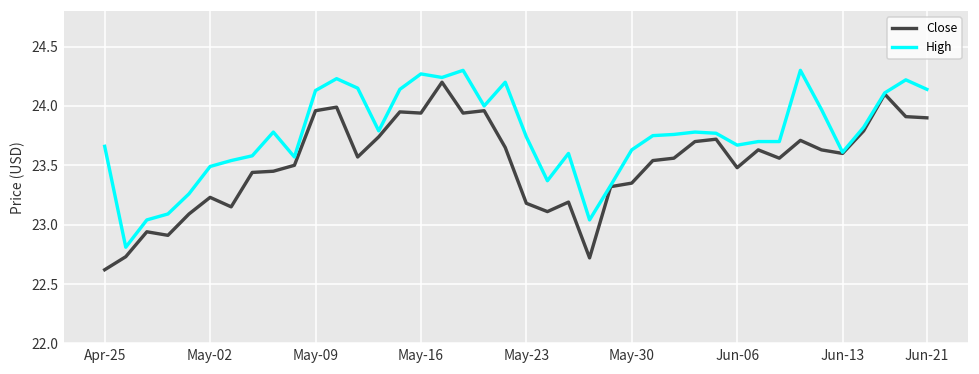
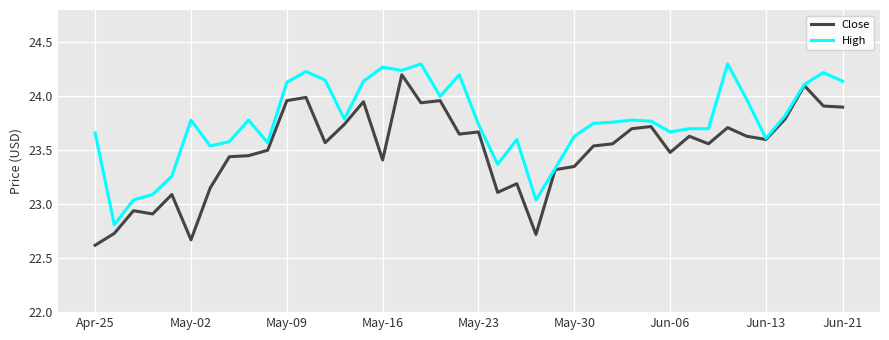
  {
    "Close": {
      "Apr-25": 22.62,
-     "May-02": 23.23,
+     "May-02": 22.67,
      "May-09": 23.96,
-     "May-16": 23.94,
-     "May-23": 23.18,
+     "May-16": 23.41,
+     "May-23": 23.67,
      "May-30": 23.35,
      "Jun-06": 23.48,
      "Jun-21": 23.90
    },
    "High": {
      "Apr-25": 23.66,
-     "May-02": 23.49,
+     "May-02": 23.78,
      "May-09": 24.13,
      "May-16": 24.27,
      "May-23": 23.74,
      "May-30": 23.63,
      "Jun-06": 23.67,
      "Jun-21": 24.14
    }
  }
